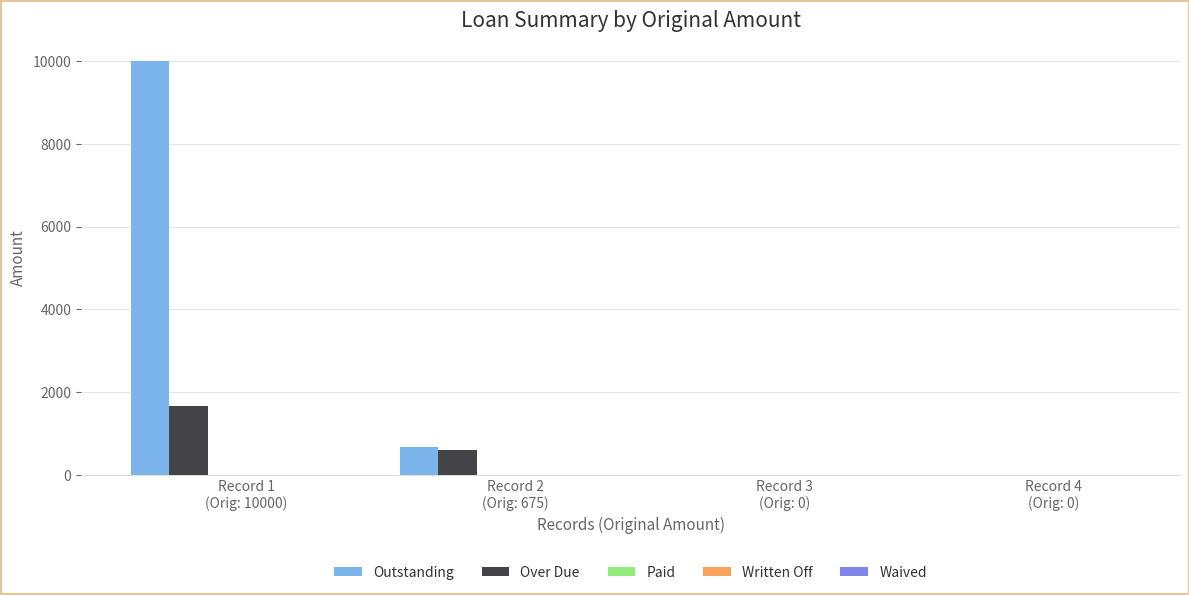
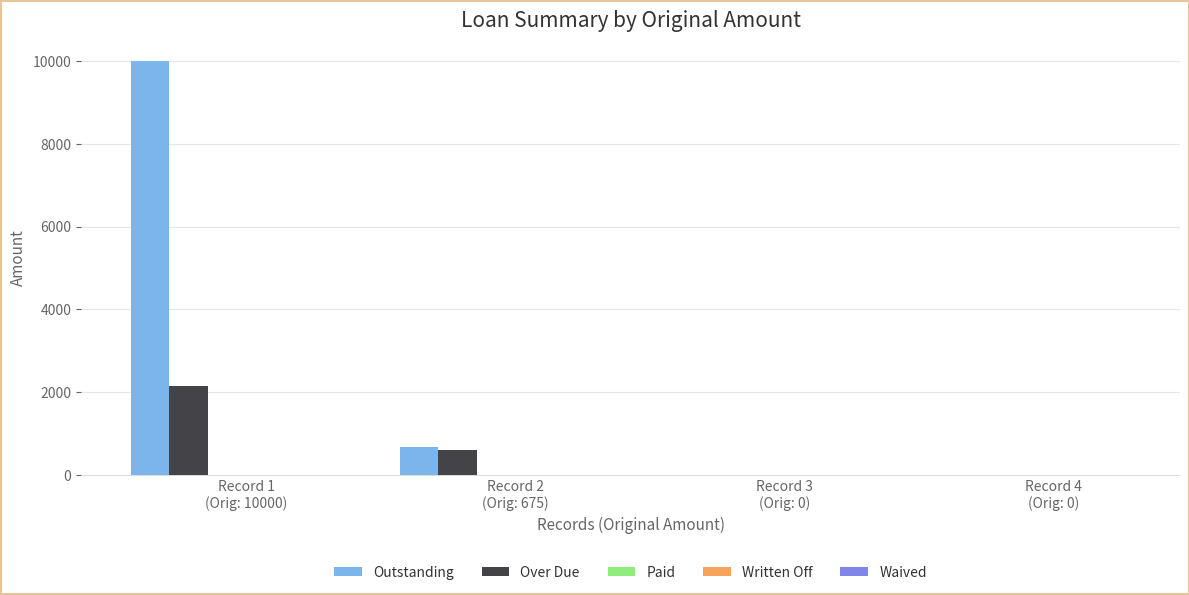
  {
    "Over Due": {
-     "Record 1 (Orig: 10000)": 1700,
+     "Record 1 (Orig: 10000)": 2100,
      "Record 2 (Orig: 675)": 600,
      "Record 3 (Orig: 0)": 0,
      "Record 4 (Orig: 0)": 0
    },
    "Paid": {
      "Record 1 (Orig: 10000)": 0,
      "Record 2 (Orig: 675)": 0,
      "Record 3 (Orig: 0)": 0,
      "Record 4 (Orig: 0)": 0
    },
    "Written Off": {
      "Record 1 (Orig: 10000)": 0,
      "Record 2 (Orig: 675)": 0,
      "Record 3 (Orig: 0)": 0,
      "Record 4 (Orig: 0)": 0
    }
  }
